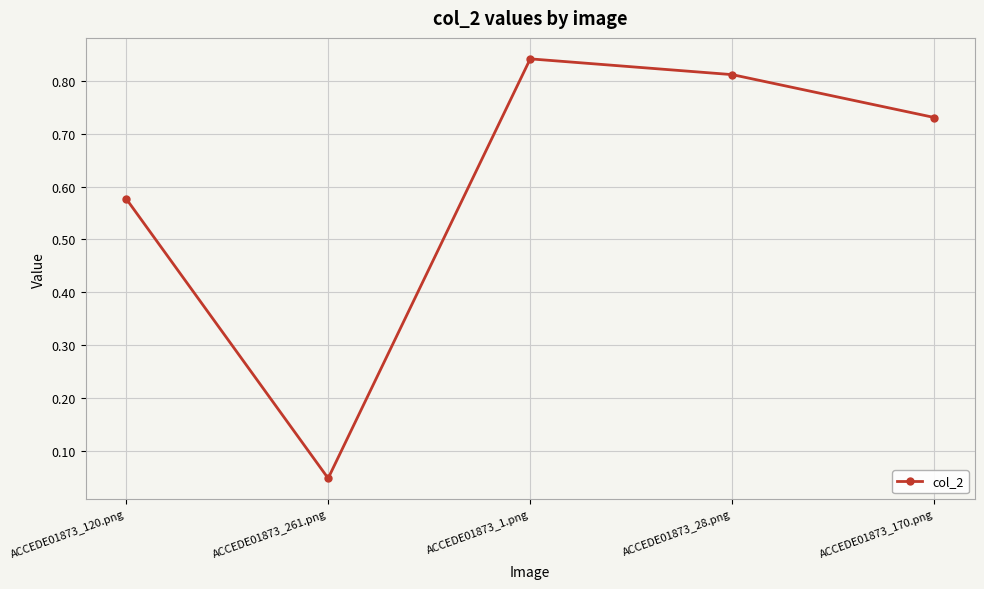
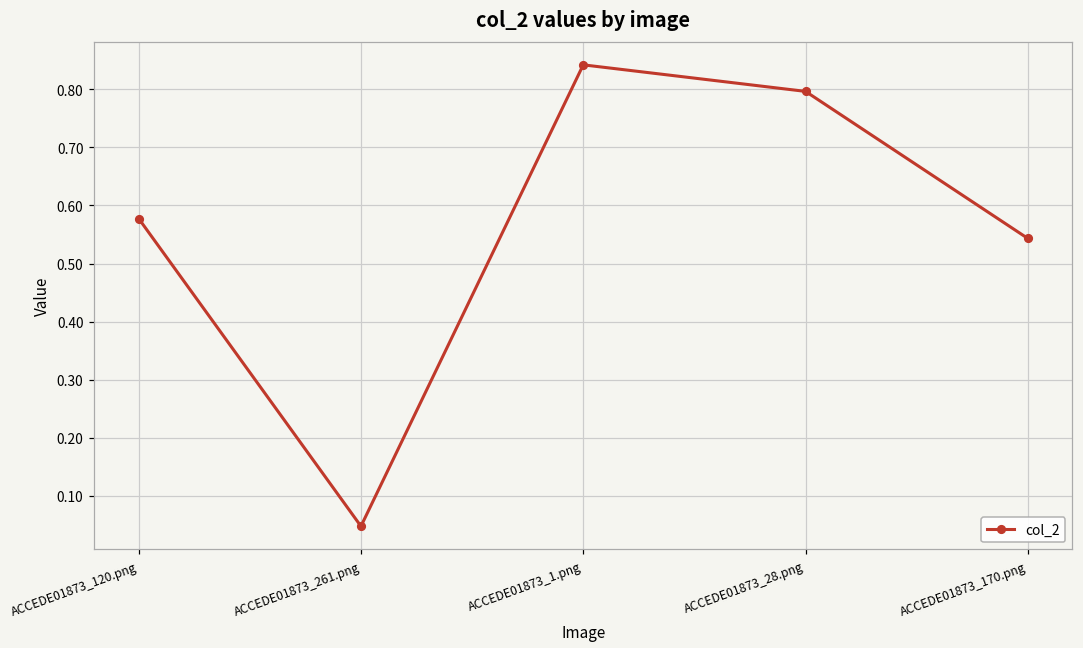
  {
    "ACCEDE01873_120.png": 0.58,
    "ACCEDE01873_261.png": 0.05,
    "ACCEDE01873_1.png": 0.84,
-   "ACCEDE01873_28.png": 0.81,
-   "ACCEDE01873_170.png": 0.73
+   "ACCEDE01873_28.png": 0.80,
+   "ACCEDE01873_170.png": 0.54
  }
